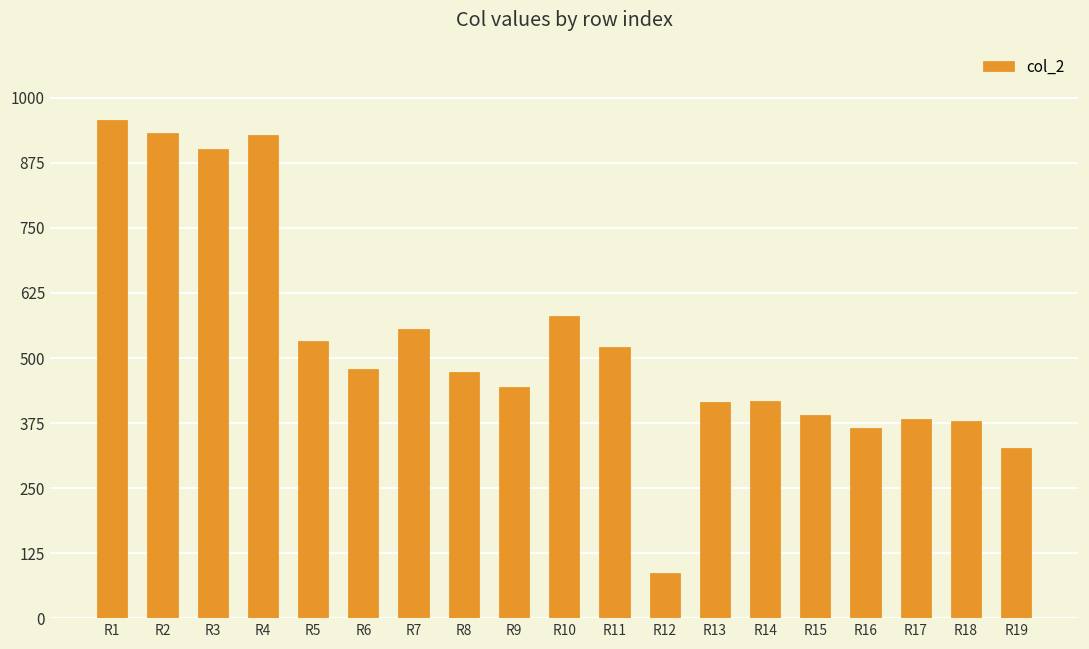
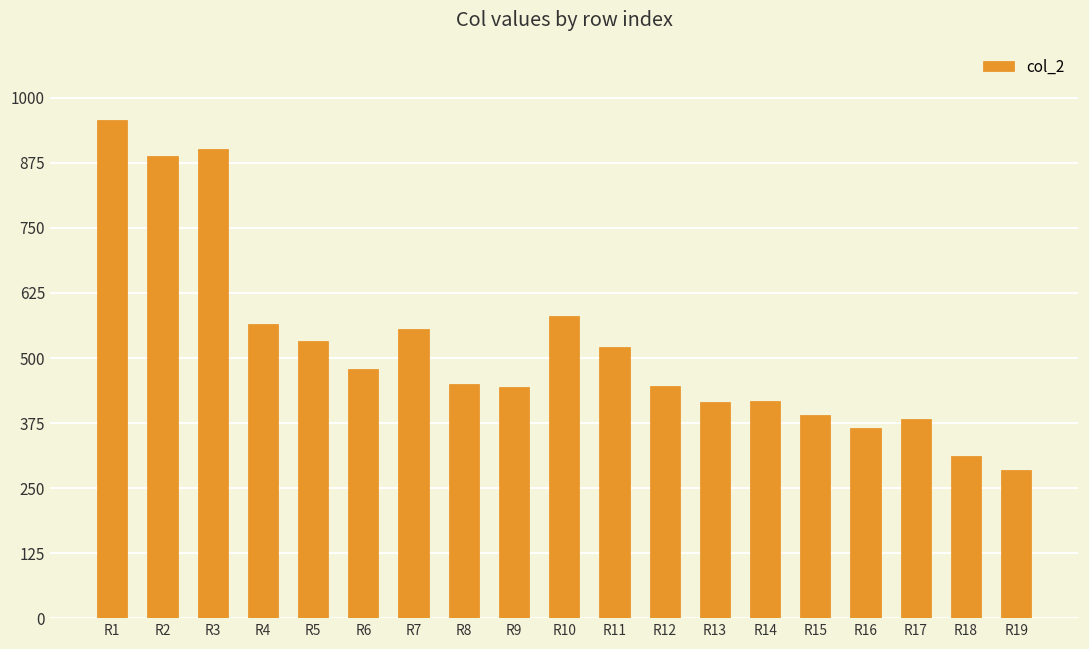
  {
    "R1": 960,
-   "R2": 930,
+   "R2": 890,
    "R3": 900,
-   "R4": 930,
+   "R4": 570,
    "R5": 530,
    "R6": 480,
    "R7": 560,
-   "R8": 470,
+   "R8": 450,
    "R9": 440,
    "R10": 580,
    "R11": 520,
-   "R12": 90,
+   "R12": 450,
    "R13": 420,
    "R14": 420,
    "R15": 390,
    "R16": 370,
    "R17": 380,
-   "R18": 380,
-   "R19": 330
+   "R18": 310,
+   "R19": 280
  }
